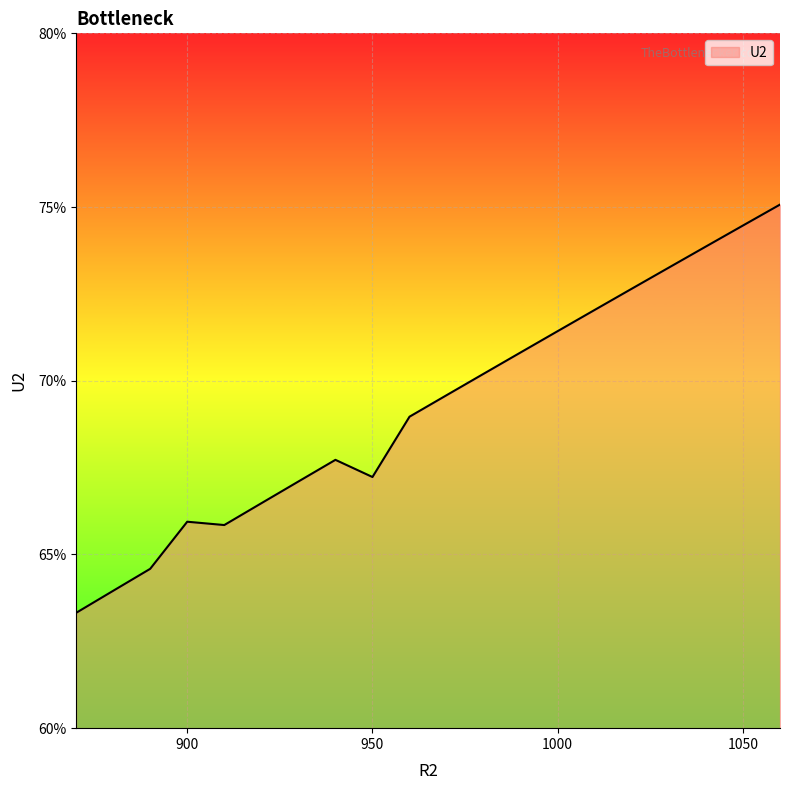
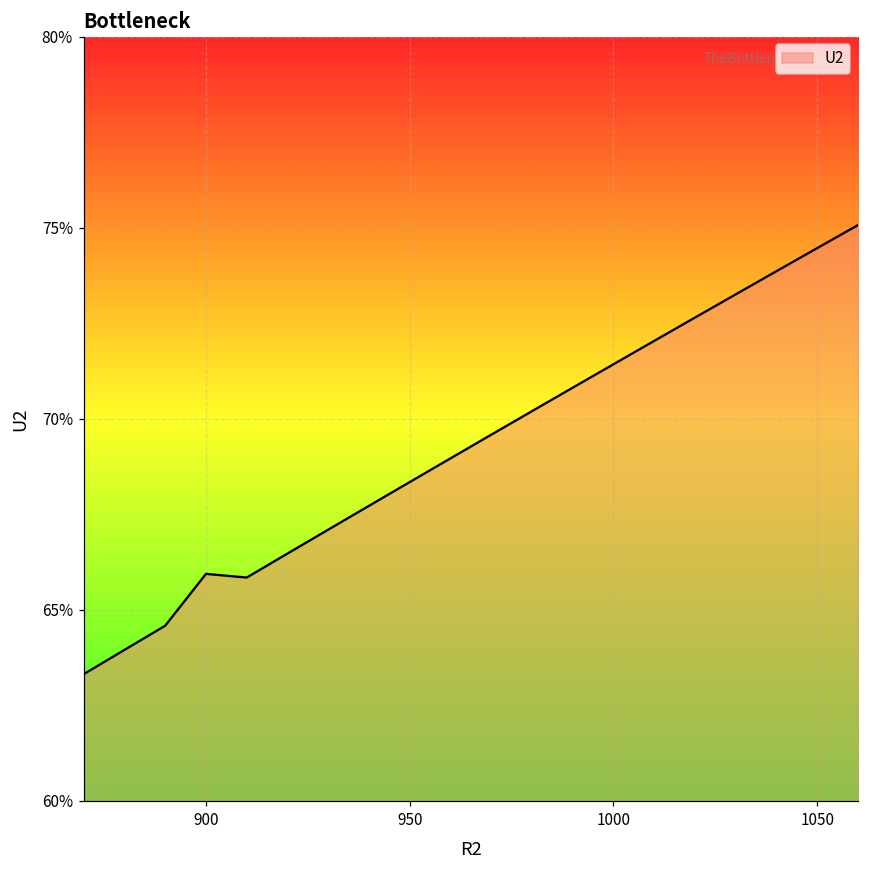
  {
    "900": "65.9%",
-   "950": "67.2%",
+   "950": "68.3%",
    "1000": "71.4%",
    "1050": "74.5%"
  }
